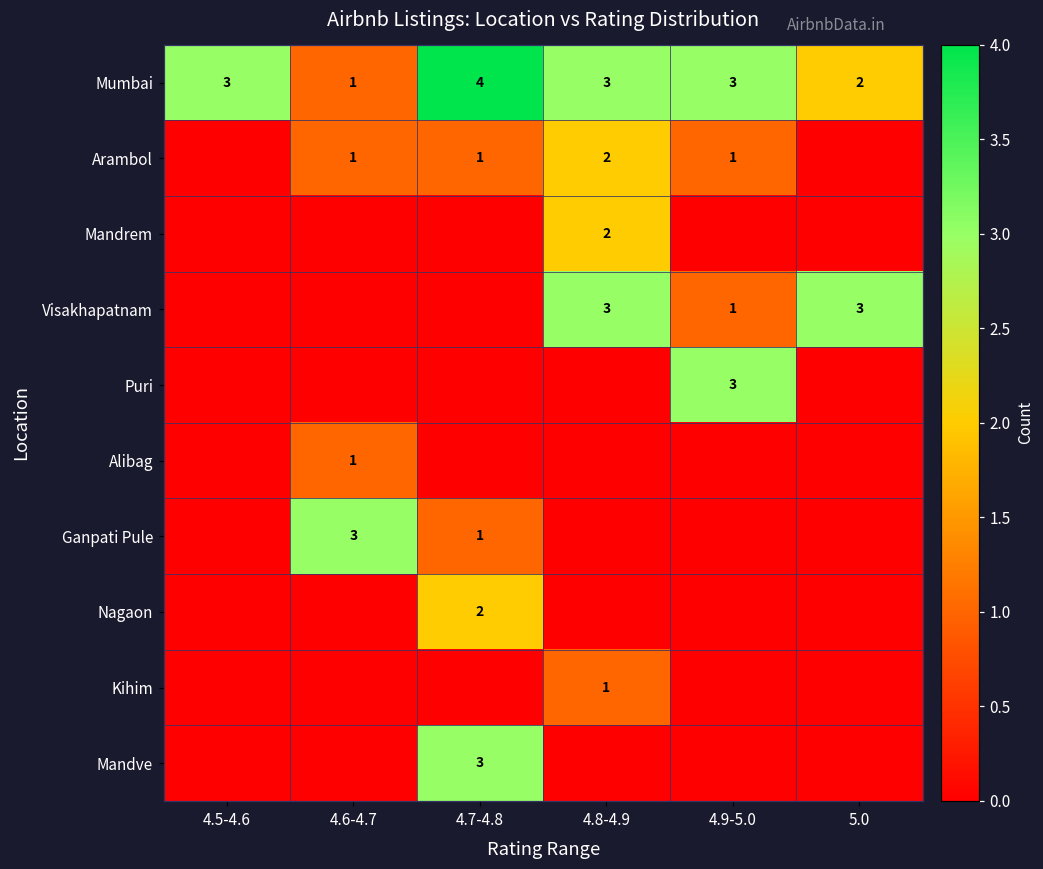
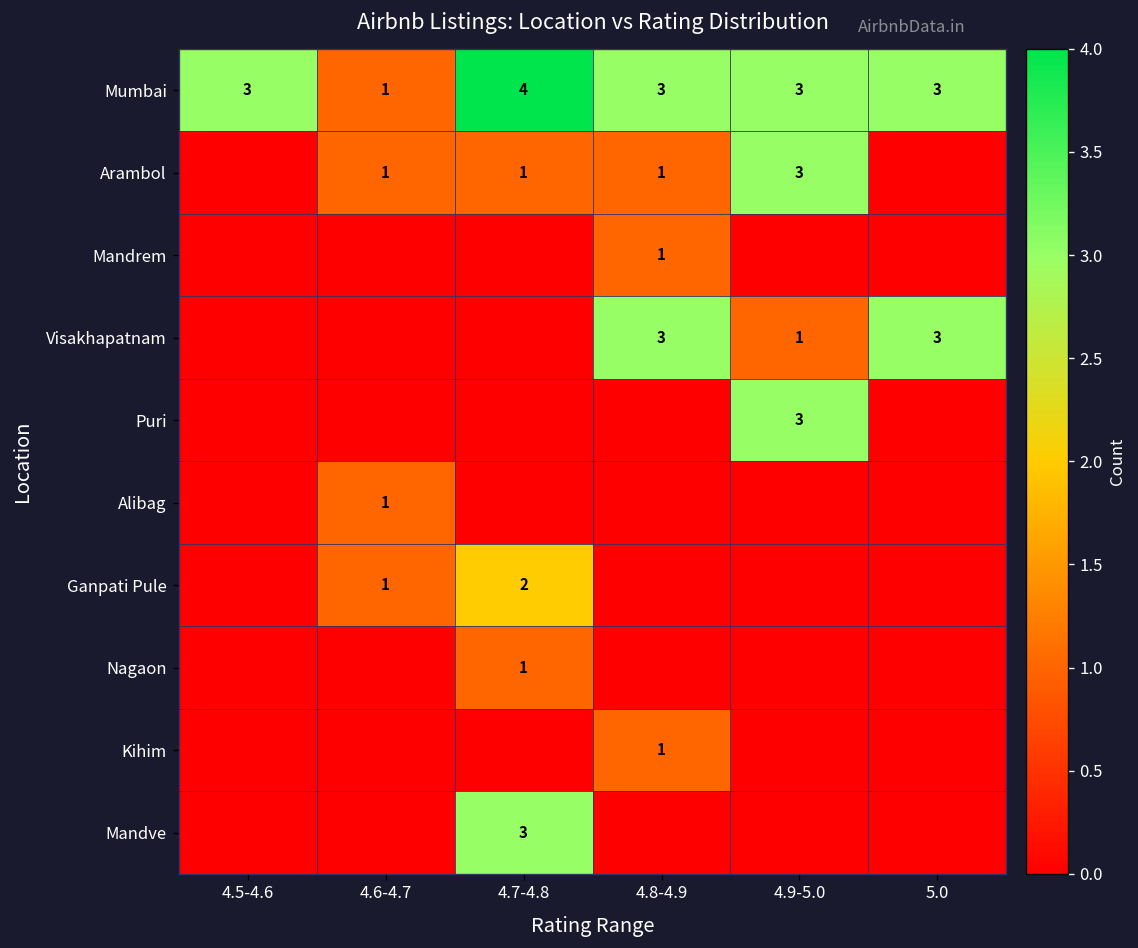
  {
    "Mumbai": {
      "4.5-4.6": 3,
      "4.6-4.7": 1,
      "4.7-4.8": 4,
      "4.8-4.9": 3,
      "4.9-5.0": 3,
-     "5.0": 2
+     "5.0": 3
    },
    "Arambol": {
      "4.6-4.7": 1,
      "4.7-4.8": 1,
-     "4.8-4.9": 2,
-     "4.9-5.0": 1
+     "4.8-4.9": 1,
+     "4.9-5.0": 3
    },
    "Mandrem": {
-     "4.8-4.9": 2
+     "4.8-4.9": 1
    },
    "Visakhapatnam": {
      "4.8-4.9": 3,
      "4.9-5.0": 1,
      "5.0": 3
    },
    "Puri": {
      "4.9-5.0": 3
    },
    "Alibag": {
      "4.6-4.7": 1
    },
    "Ganpati Pule": {
-     "4.6-4.7": 3,
-     "4.7-4.8": 1
+     "4.6-4.7": 1,
+     "4.7-4.8": 2
    },
    "Nagaon": {
-     "4.7-4.8": 2
+     "4.7-4.8": 1
    },
    "Kihim": {
      "4.8-4.9": 1
    },
    "Mandve": {
      "4.7-4.8": 3
    }
  }
